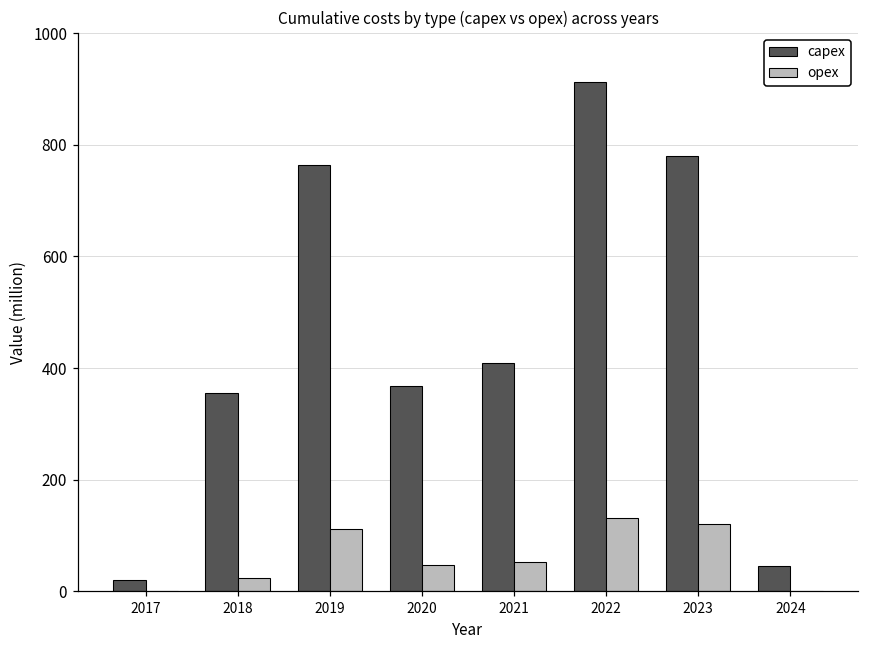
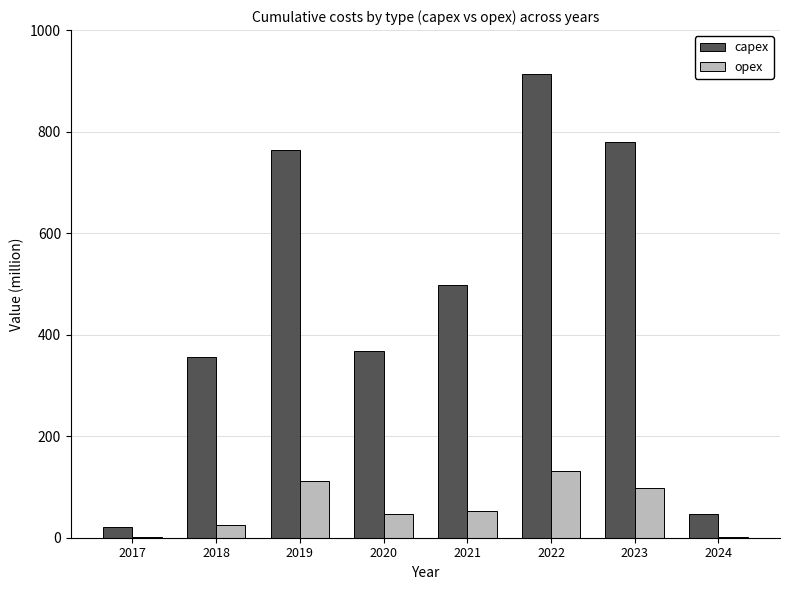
  {
    "capex": {
      "2017": 20,
      "2018": 360,
      "2019": 760,
      "2020": 370,
-     "2021": 410,
+     "2021": 500,
      "2022": 910,
      "2023": 780,
      "2024": 50
    },
    "opex": {
      "2018": 20,
      "2019": 110,
      "2020": 50,
      "2021": 50,
      "2022": 130,
-     "2023": 120
+     "2023": 100
    }
  }
